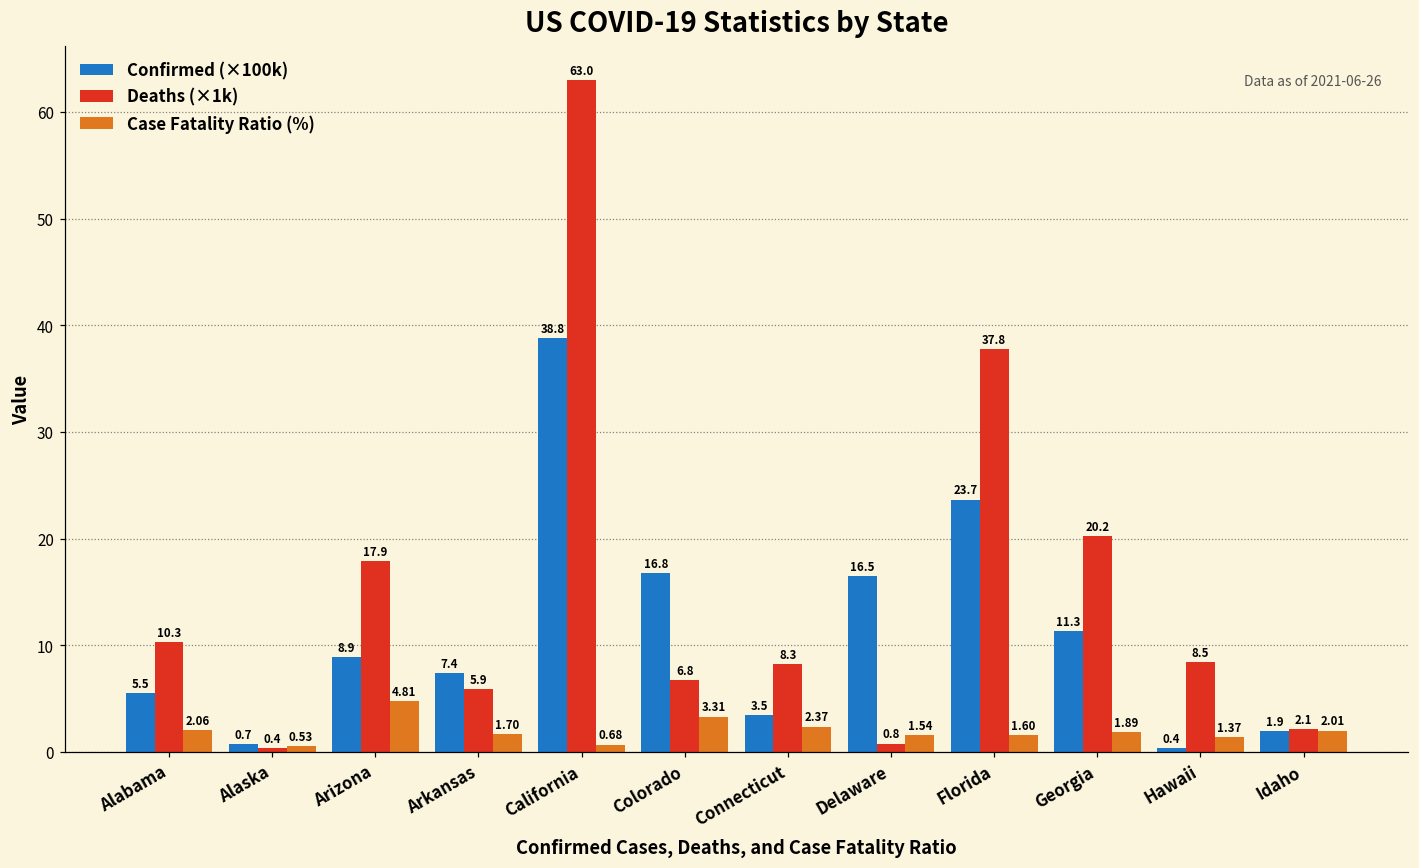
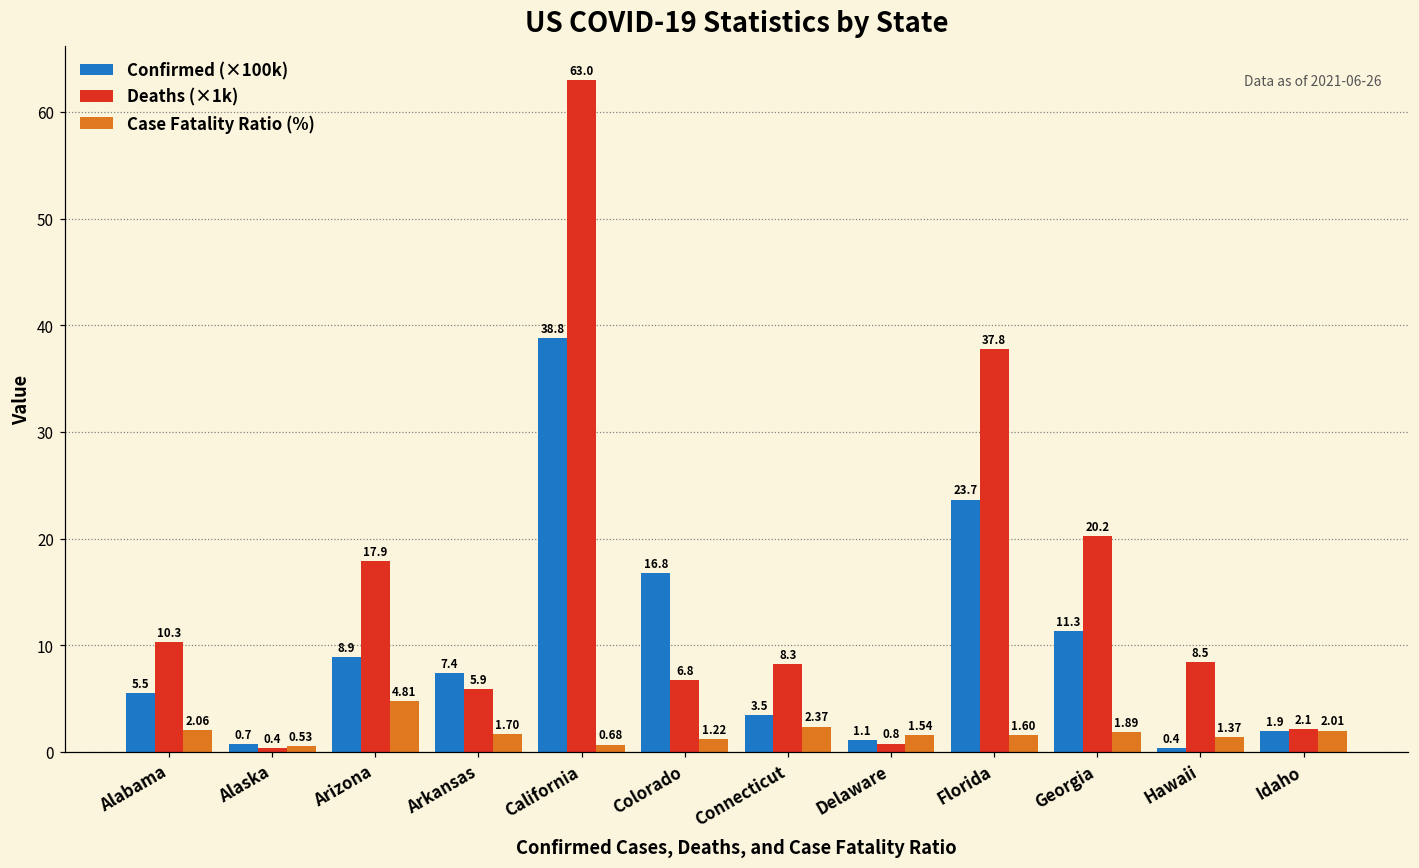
  {
    "Confirmed (×100k)": {
      "Alabama": 5.5,
      "Alaska": 0.7,
      "Arizona": 8.9,
      "Arkansas": 7.4,
      "California": 38.8,
      "Colorado": 16.8,
      "Connecticut": 3.5,
-     "Delaware": 16.5,
+     "Delaware": 1.1,
      "Florida": 23.7,
      "Georgia": 11.3,
      "Hawaii": 0.4,
      "Idaho": 1.9
    },
    "Deaths (×1k)": {
      "Alabama": 10.3,
      "Alaska": 0.4,
      "Arizona": 17.9,
      "Arkansas": 5.9,
      "California": 63.0,
      "Colorado": 6.8,
      "Connecticut": 8.3,
      "Delaware": 0.8,
      "Florida": 37.8,
      "Georgia": 20.2,
      "Hawaii": 8.5,
      "Idaho": 2.1
    },
    "Case Fatality Ratio (%)": {
      "Alabama": 2.06,
      "Alaska": 0.53,
      "Arizona": 4.81,
      "Arkansas": 1.70,
      "California": 0.68,
-     "Colorado": 3.31,
+     "Colorado": 1.22,
      "Connecticut": 2.37,
      "Delaware": 1.54,
      "Florida": 1.60,
      "Georgia": 1.89,
      "Hawaii": 1.37,
      "Idaho": 2.01
    }
  }
